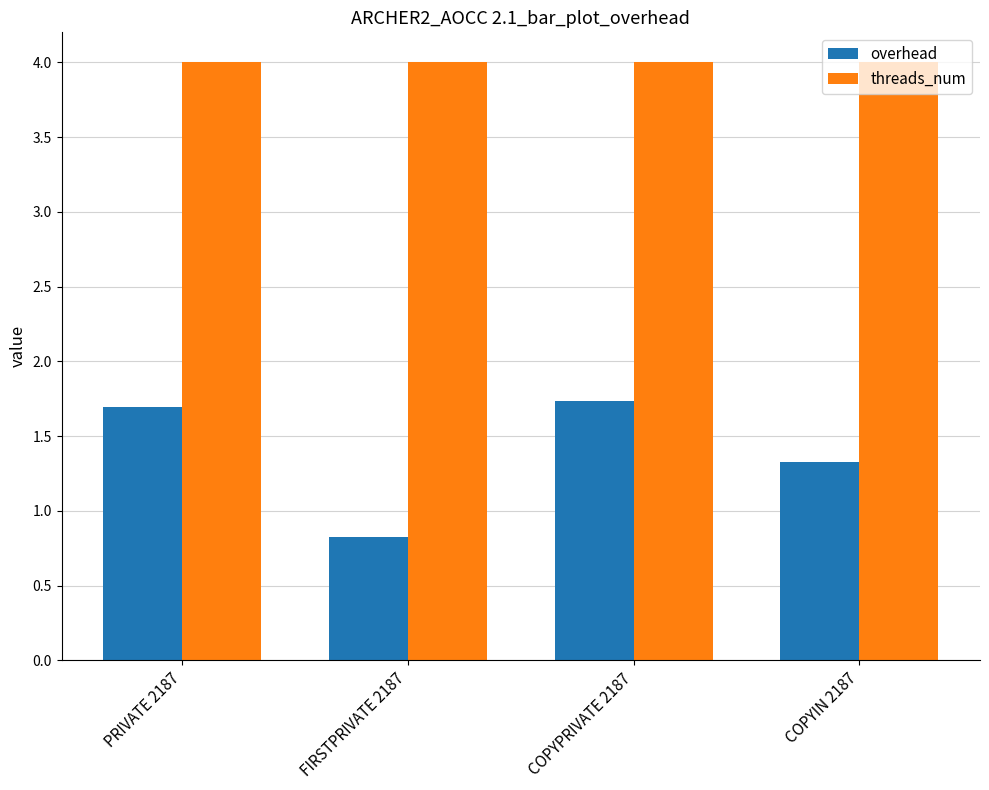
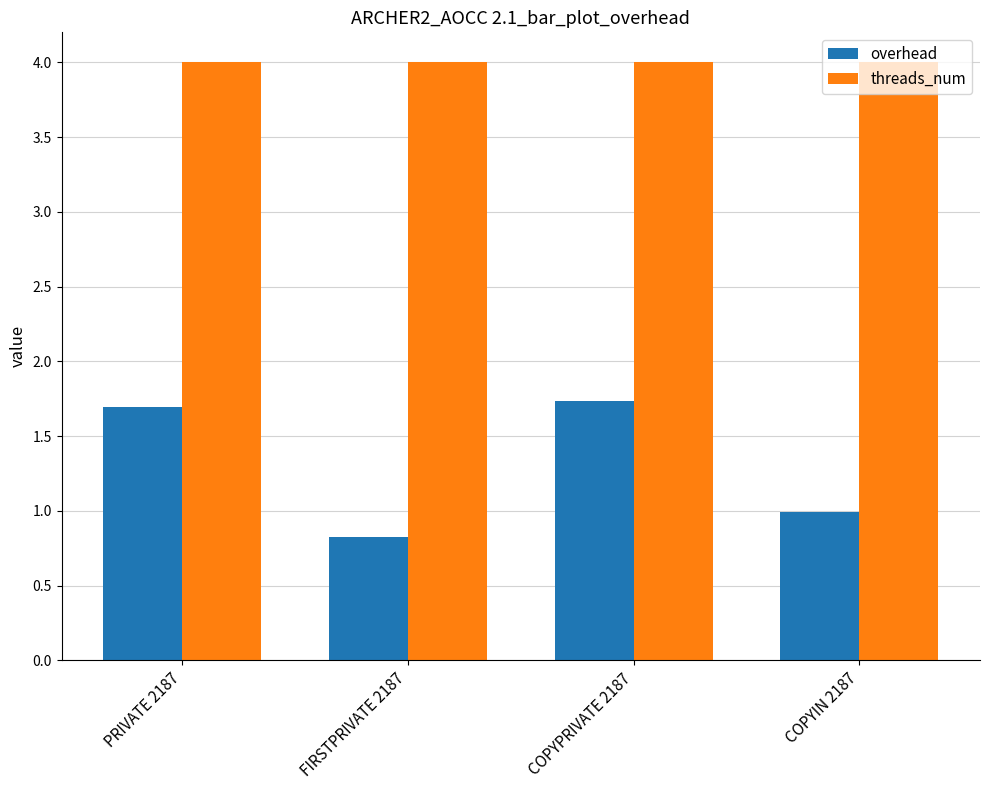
  {
    "overhead": {
      "PRIVATE 2187": 1.70,
      "FIRSTPRIVATE 2187": 0.83,
      "COPYPRIVATE 2187": 1.74,
-     "COPYIN 2187": 1.33
+     "COPYIN 2187": 1.00
    },
    "threads_num": {
      "PRIVATE 2187": 4.00,
      "FIRSTPRIVATE 2187": 4.00,
      "COPYPRIVATE 2187": 4.00
    }
  }
